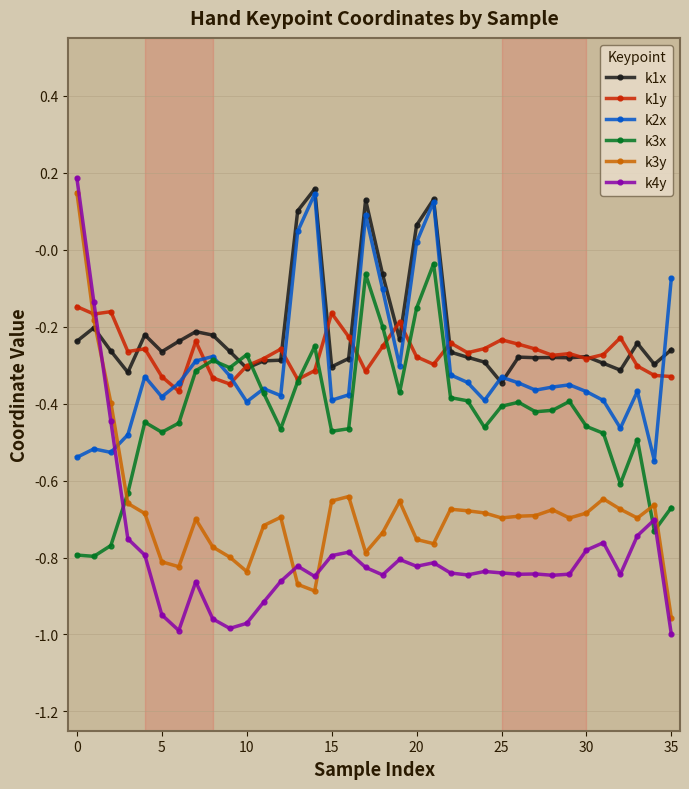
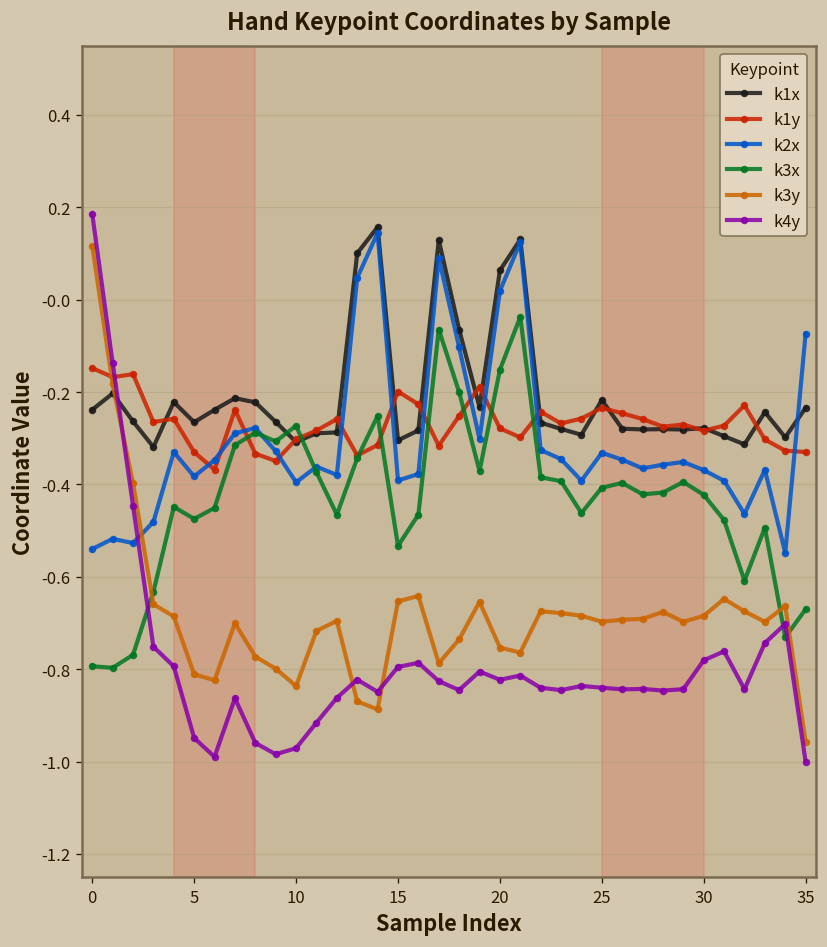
  {
    "k1x": {
      "0": -0.24,
      "5": -0.27,
      "15": -0.30,
      "20": 0.06,
-     "25": -0.35,
-     "35": -0.26
+     "25": -0.22,
+     "35": -0.23
    },
    "k1y": {
      "0": -0.15,
      "5": -0.33,
-     "15": -0.17,
+     "15": -0.20,
      "20": -0.28,
      "25": -0.23,
      "35": -0.33
    },
    "k2x": {
      "0": -0.54,
      "5": -0.38,
      "10": -0.40,
      "15": -0.39,
      "20": 0.02,
      "25": -0.33,
      "30": -0.37,
      "35": -0.07
    },
    "k3x": {
      "0": -0.79,
      "5": -0.47,
      "10": -0.27,
-     "15": -0.47,
+     "15": -0.53,
      "20": -0.15,
      "25": -0.41,
-     "30": -0.46,
+     "30": -0.42,
      "35": -0.67
    },
    "k3y": {
-     "0": 0.15,
+     "0": 0.12,
      "5": -0.81,
      "10": -0.84,
      "15": -0.65,
      "20": -0.75,
      "25": -0.70,
      "30": -0.68,
      "35": -0.96
    },
    "k4y": {
      "0": 0.19,
      "5": -0.95,
      "10": -0.97,
      "15": -0.80,
      "20": -0.82,
      "25": -0.84,
      "30": -0.78,
      "35": -1.00
    }
  }
